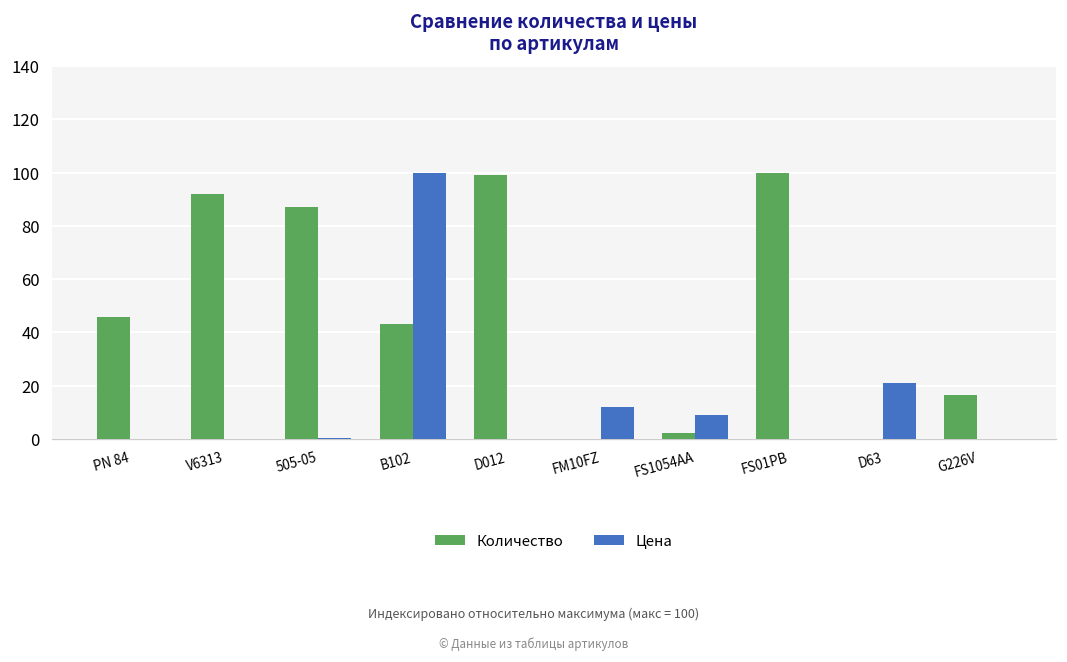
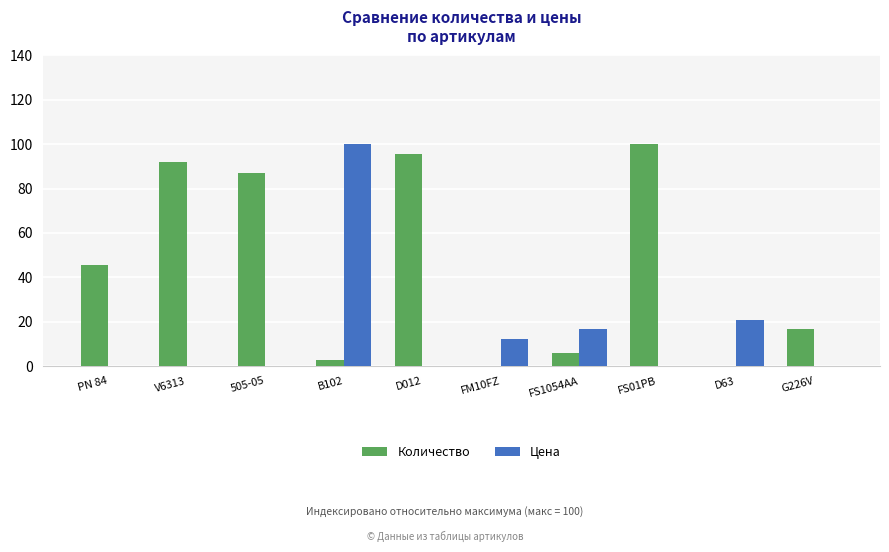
  {
    "Количество": {
      "PN 84": 46,
      "V6313": 92,
      "505-05": 87,
-     "B102": 43,
-     "D012": 99,
-     "FS1054AA": 2,
+     "B102": 3,
+     "D012": 95,
+     "FS1054AA": 6,
      "FS01PB": 100,
      "G226V": 17
    },
    "Цена": {
      "B102": 100,
      "FM10FZ": 12,
-     "FS1054AA": 9,
+     "FS1054AA": 17,
      "D63": 21
    }
  }
